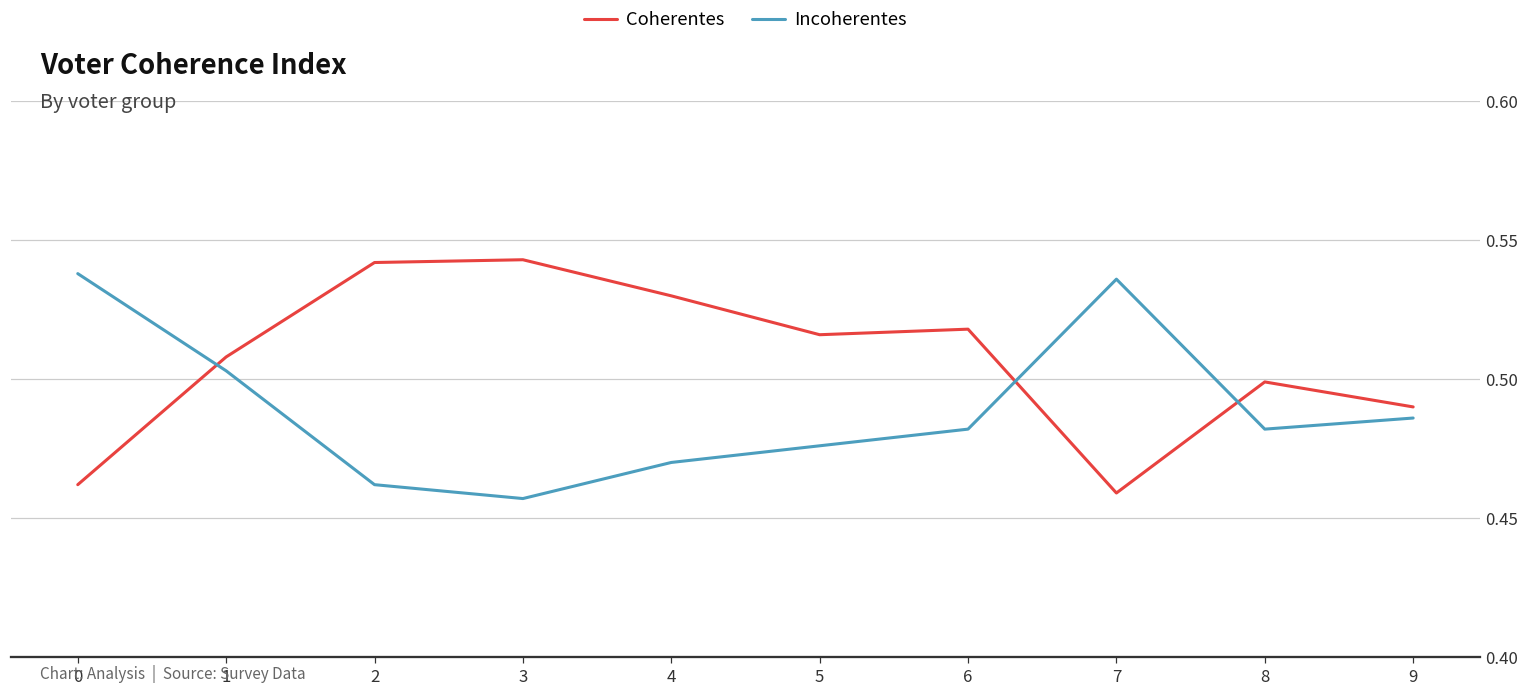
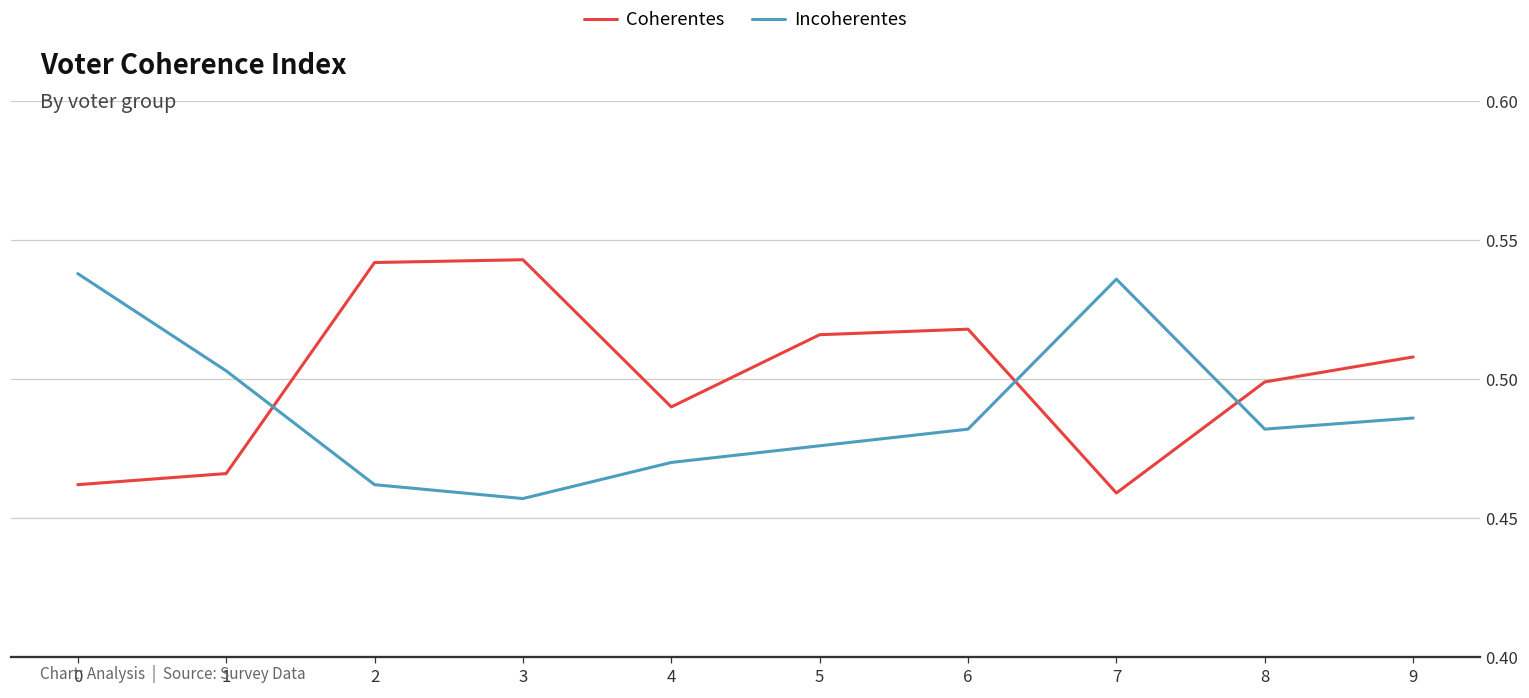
  {
    "Coherentes": {
      "0": 0.462,
-     "1": 0.508,
+     "1": 0.466,
      "2": 0.542,
      "3": 0.543,
-     "4": 0.53,
+     "4": 0.49,
      "5": 0.516,
      "6": 0.518,
      "7": 0.459,
      "8": 0.499,
-     "9": 0.490
+     "9": 0.508
    },
    "Incoherentes": {
      "0": 0.538,
      "1": 0.503,
      "2": 0.462,
      "3": 0.457,
      "4": 0.470,
      "5": 0.476,
      "6": 0.482,
      "7": 0.536,
      "8": 0.482,
      "9": 0.486
    }
  }
